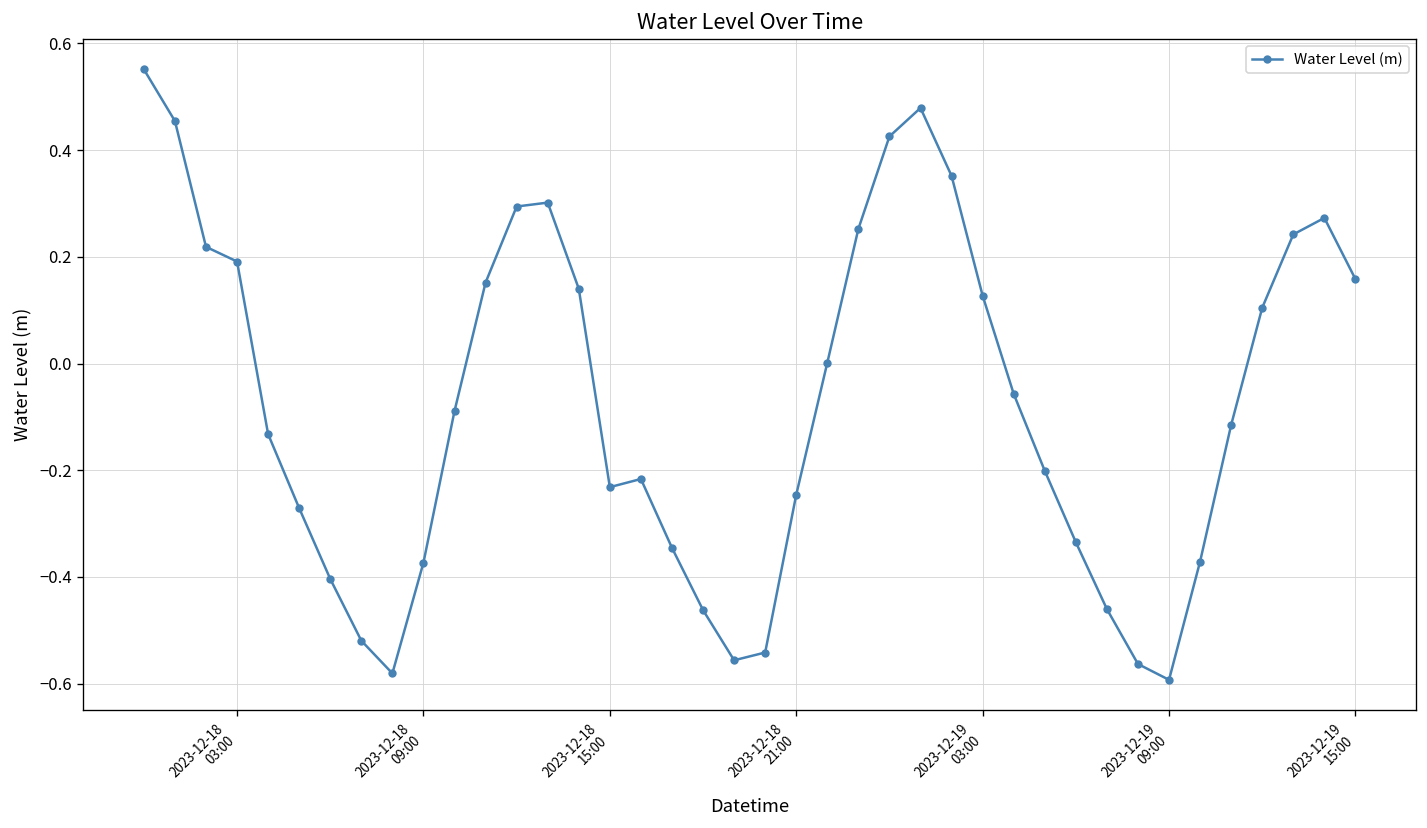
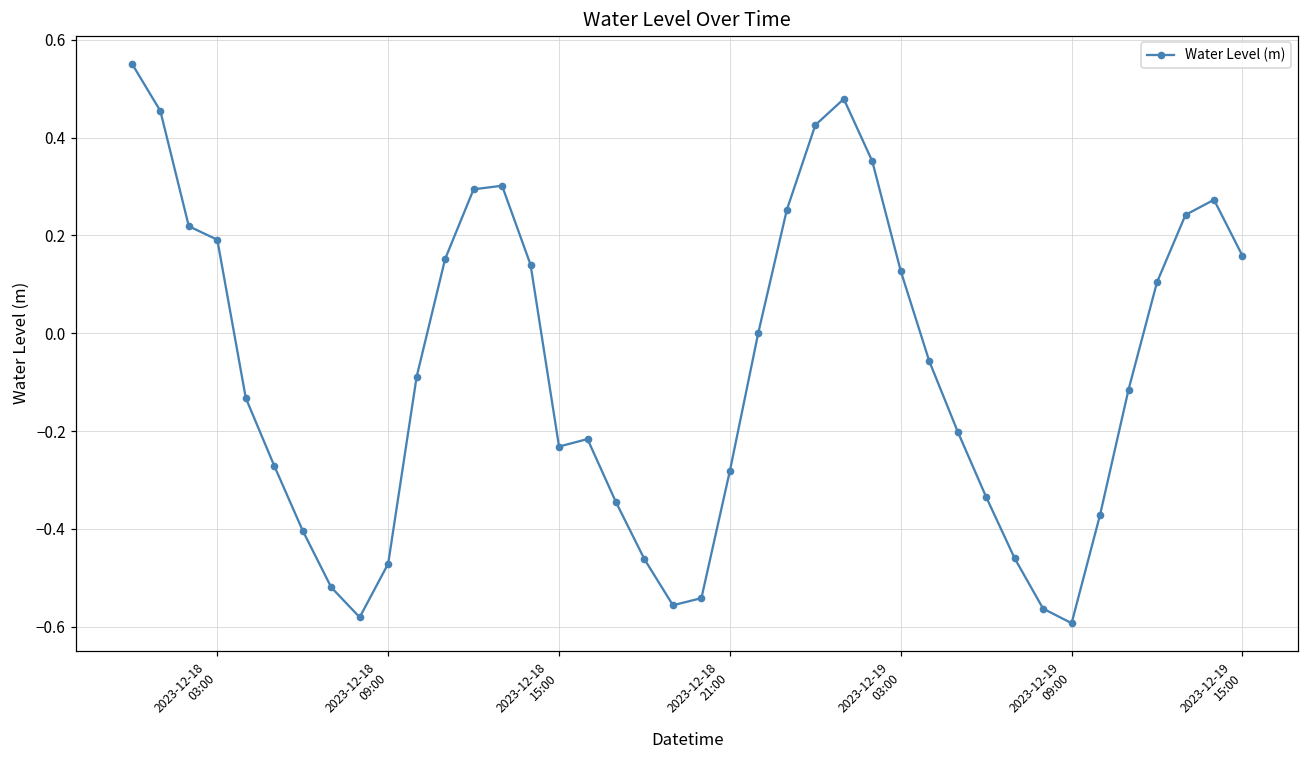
  {
    "2023-12-18 03:00": 0.19,
-   "2023-12-18 09:00": -0.37,
+   "2023-12-18 09:00": -0.47,
    "2023-12-18 15:00": -0.23,
-   "2023-12-18 21:00": -0.25,
+   "2023-12-18 21:00": -0.28,
    "2023-12-19 03:00": 0.13,
    "2023-12-19 09:00": -0.59,
    "2023-12-19 15:00": 0.16
  }
